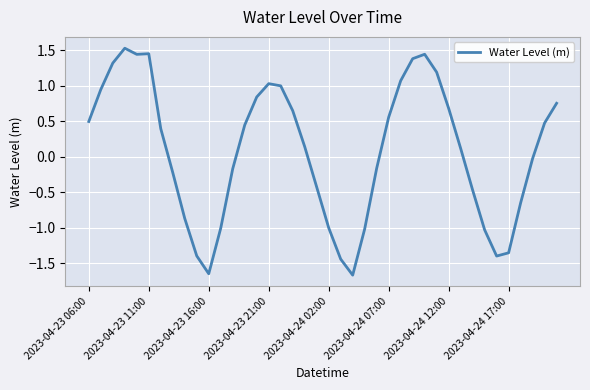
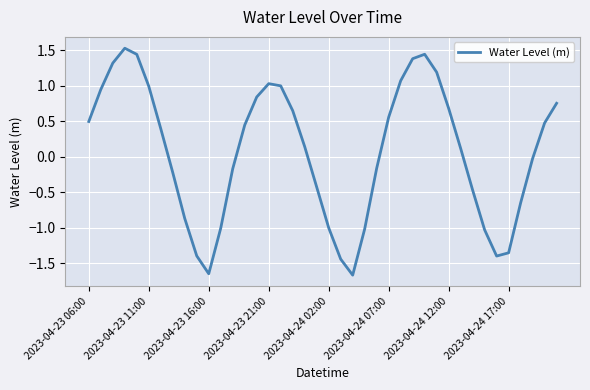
  {
    "2023-04-23 06:00": 0.5,
-   "2023-04-23 11:00": 1.4,
+   "2023-04-23 11:00": 1.0,
    "2023-04-23 16:00": -1.6,
    "2023-04-23 21:00": 1.0,
    "2023-04-24 02:00": -1.0,
    "2023-04-24 07:00": 0.6,
    "2023-04-24 12:00": 0.7,
    "2023-04-24 17:00": -1.4
  }
